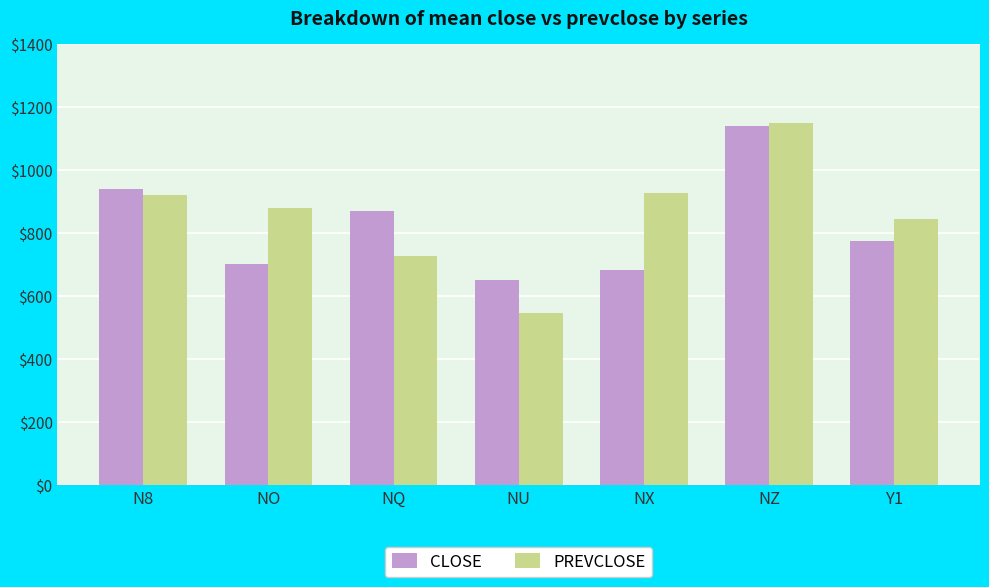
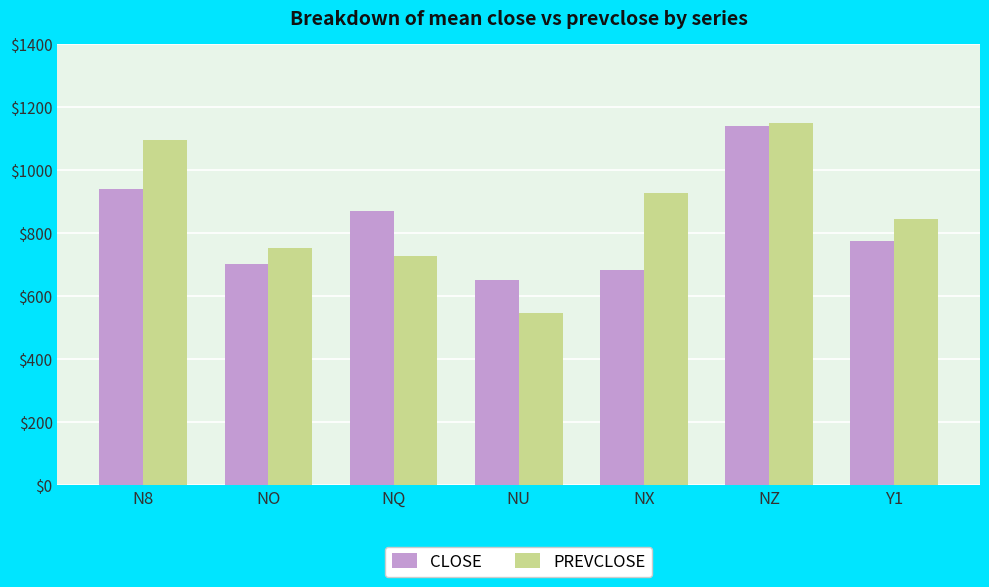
  {
    "CLOSE": {
      "N8": "$940",
      "NO": "$700",
      "NQ": "$870",
      "NU": "$650",
      "NX": "$680",
      "NZ": "$1140",
      "Y1": "$780"
    },
    "PREVCLOSE": {
-     "N8": "$920",
-     "NO": "$880",
+     "N8": "$1100",
+     "NO": "$750",
      "NQ": "$730",
      "NU": "$550",
      "NX": "$930",
      "NZ": "$1150",
      "Y1": "$840"
    }
  }
